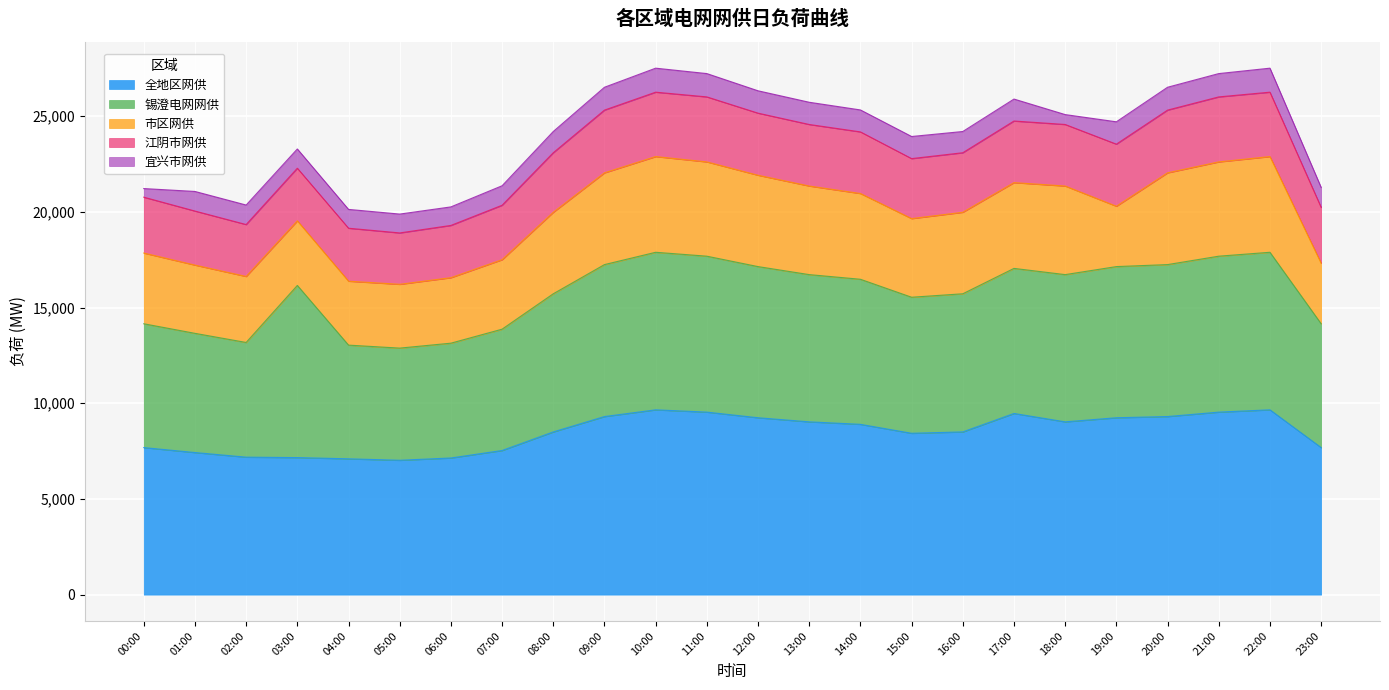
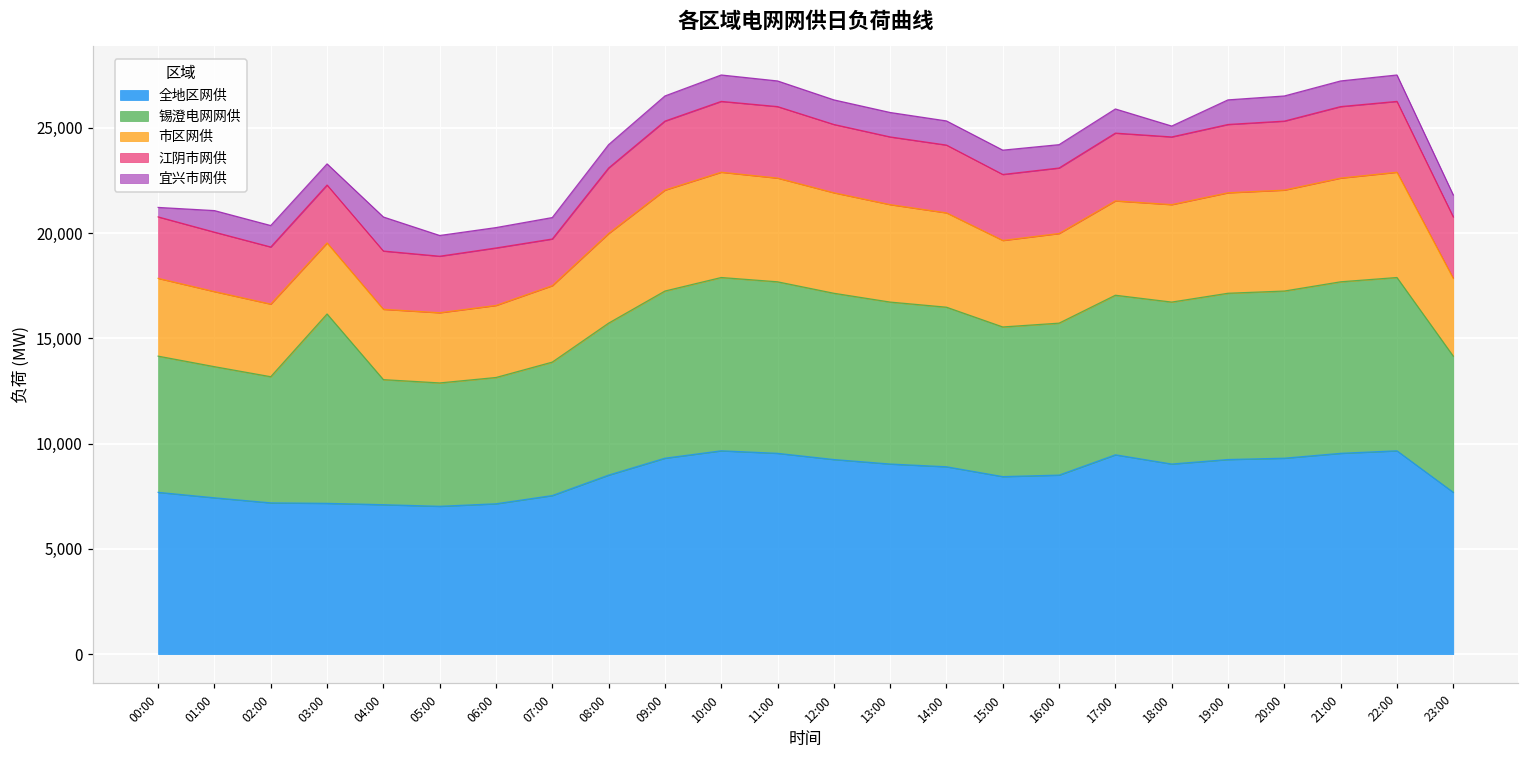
  {
    "全地区网供": {
      "00:00": "7,700",
      "01:00": "7,400",
      "02:00": "7,200",
      "03:00": "7,200",
      "04:00": "7,100",
      "05:00": "7,000",
      "06:00": "7,100",
      "07:00": "7,500",
      "08:00": "8,500",
      "09:00": "9,300",
      "10:00": "9,700",
      "11:00": "9,500",
      "12:00": "9,200",
      "13:00": "9,000",
      "14:00": "8,900",
      "15:00": "8,400",
      "16:00": "8,500",
      "17:00": "9,500",
      "18:00": "9,000",
      "19:00": "9,200",
      "20:00": "9,300",
      "21:00": "9,500",
      "22:00": "9,700",
      "23:00": "7,700"
    },
    "锡澄电网网供": {
      "00:00": "6,500",
      "01:00": "6,200",
      "02:00": "6,000",
      "03:00": "9,000",
      "04:00": "5,900",
      "05:00": "5,900",
      "06:00": "6,000",
      "07:00": "6,300",
      "08:00": "7,200",
      "09:00": "7,900",
      "10:00": "8,200",
      "11:00": "8,100",
      "12:00": "7,900",
      "13:00": "7,700",
      "14:00": "7,600",
      "15:00": "7,100",
      "16:00": "7,200",
      "17:00": "7,600",
      "18:00": "7,700",
      "19:00": "7,900",
      "20:00": "7,900",
      "21:00": "8,100",
      "22:00": "8,200",
      "23:00": "6,500"
    },
    "市区网供": {
      "00:00": "3,700",
      "01:00": "3,600",
      "02:00": "3,400",
      "03:00": "3,400",
      "04:00": "3,300",
      "05:00": "3,300",
      "06:00": "3,400",
      "07:00": "3,600",
      "08:00": "4,300",
      "09:00": "4,800",
      "10:00": "5,000",
      "11:00": "4,900",
      "12:00": "4,800",
      "13:00": "4,600",
      "14:00": "4,500",
      "15:00": "4,100",
      "16:00": "4,300",
      "17:00": "4,500",
      "18:00": "4,600",
-     "19:00": "3,200",
+     "19:00": "4,800",
      "20:00": "4,800",
      "21:00": "4,900",
      "22:00": "5,000",
-     "23:00": "3,200"
+     "23:00": "3,700"
    },
    "江阴市网供": {
      "00:00": "2,900",
      "01:00": "2,800",
      "02:00": "2,700",
      "03:00": "2,700",
      "04:00": "2,800",
      "05:00": "2,700",
      "06:00": "2,700",
-     "07:00": "2,800",
+     "07:00": "2,200",
      "08:00": "3,100",
      "09:00": "3,300",
      "10:00": "3,400",
      "11:00": "3,400",
      "12:00": "3,200",
      "13:00": "3,200",
      "14:00": "3,200",
      "15:00": "3,100",
      "16:00": "3,100",
      "17:00": "3,200",
      "18:00": "3,200",
      "19:00": "3,200",
      "20:00": "3,300",
      "21:00": "3,400",
      "22:00": "3,400",
      "23:00": "2,900"
    },
    "宜兴市网供": {
      "00:00": "500",
      "01:00": "1,000",
      "02:00": "1,000",
      "03:00": "1,000",
-     "04:00": "1,000",
+     "04:00": "1,600",
      "05:00": "1,000",
      "06:00": "1,000",
      "07:00": "1,000",
      "08:00": "1,100",
      "09:00": "1,200",
      "10:00": "1,300",
      "11:00": "1,200",
      "12:00": "1,200",
      "13:00": "1,200",
      "14:00": "1,100",
      "15:00": "1,200",
      "16:00": "1,100",
      "17:00": "1,100",
      "18:00": "500",
      "19:00": "1,200",
      "20:00": "1,200",
      "21:00": "1,200",
      "22:00": "1,300",
      "23:00": "1,000"
    }
  }
